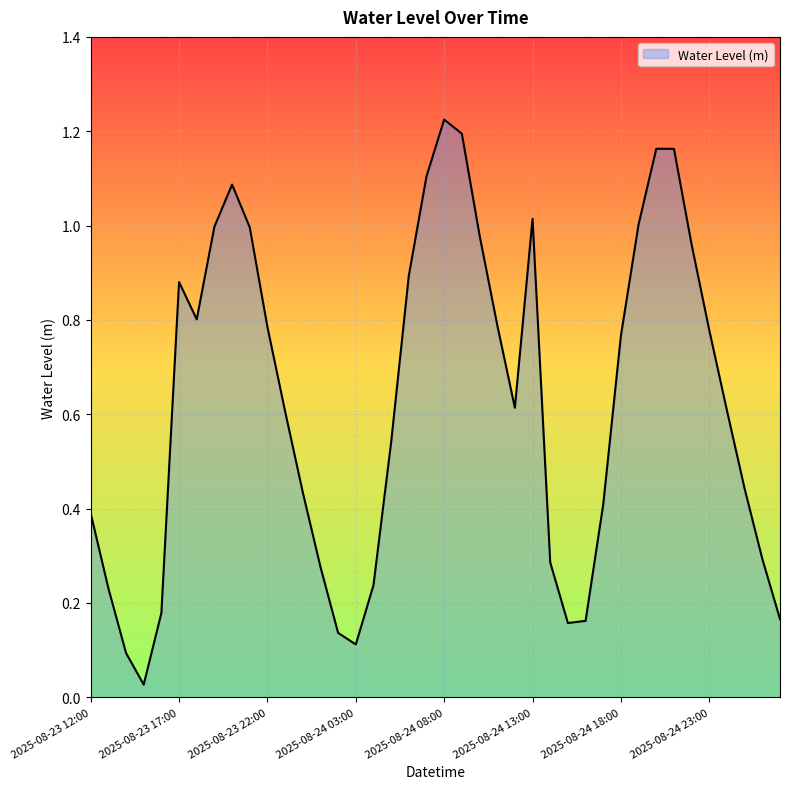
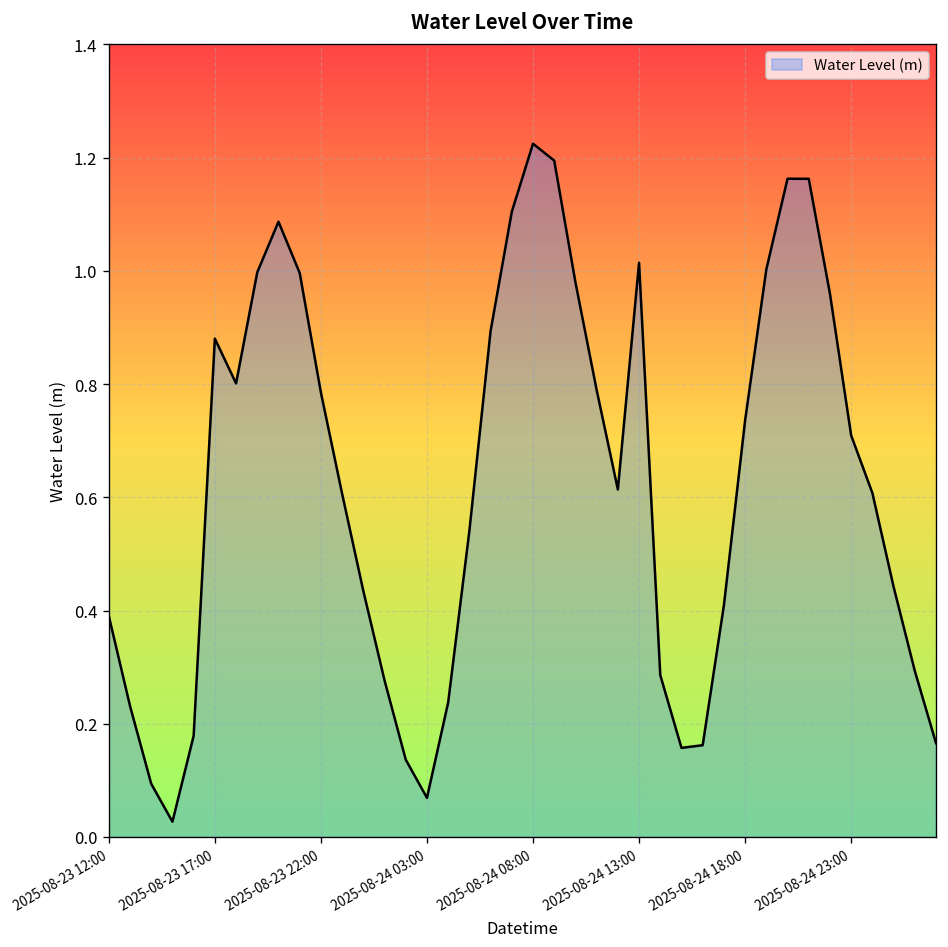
  {
    "2025-08-23 12:00": 0.39,
    "2025-08-23 17:00": 0.88,
    "2025-08-23 22:00": 0.79,
-   "2025-08-24 03:00": 0.11,
+   "2025-08-24 03:00": 0.07,
    "2025-08-24 08:00": 1.22,
    "2025-08-24 13:00": 1.01,
-   "2025-08-24 18:00": 0.77,
-   "2025-08-24 23:00": 0.78
+   "2025-08-24 18:00": 0.74,
+   "2025-08-24 23:00": 0.71
  }
